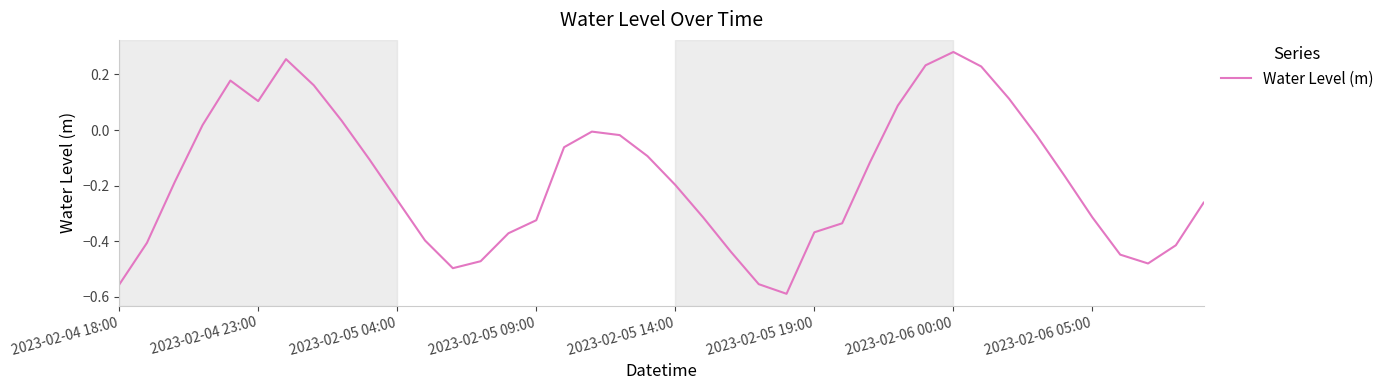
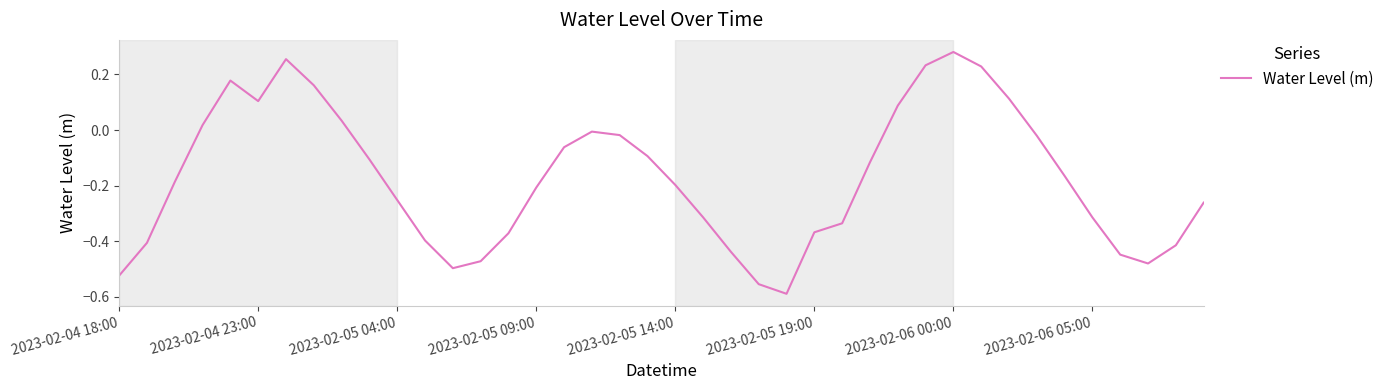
  {
-   "2023-02-04 18:00": -0.56,
+   "2023-02-04 18:00": -0.52,
    "2023-02-04 23:00": 0.10,
    "2023-02-05 04:00": -0.25,
-   "2023-02-05 09:00": -0.32,
+   "2023-02-05 09:00": -0.21,
    "2023-02-05 14:00": -0.20,
    "2023-02-05 19:00": -0.37,
    "2023-02-06 00:00": 0.28,
    "2023-02-06 05:00": -0.31
  }
